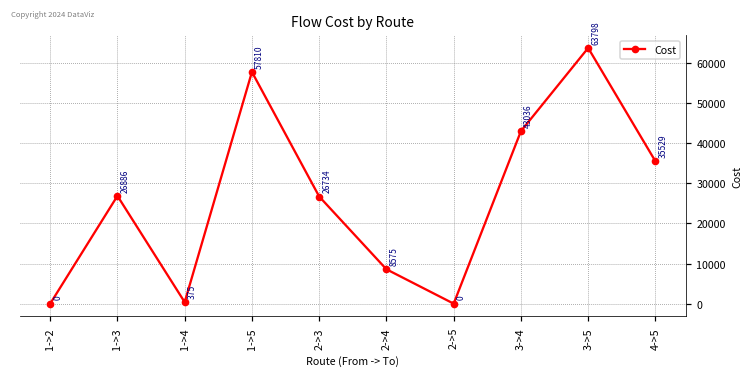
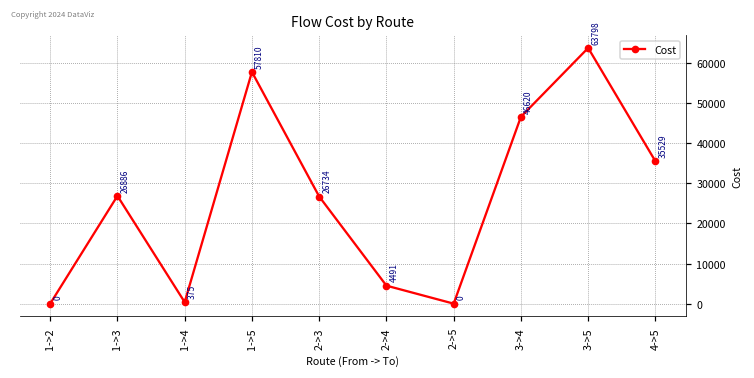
  {
    "1->2": 0,
    "1->3": 26886,
    "1->4": 375,
    "1->5": 57810,
    "2->3": 26734,
-   "2->4": 8575,
+   "2->4": 4491,
    "2->5": 0,
-   "3->4": 43036,
+   "3->4": 46620,
    "3->5": 63798,
    "4->5": 35529
  }
